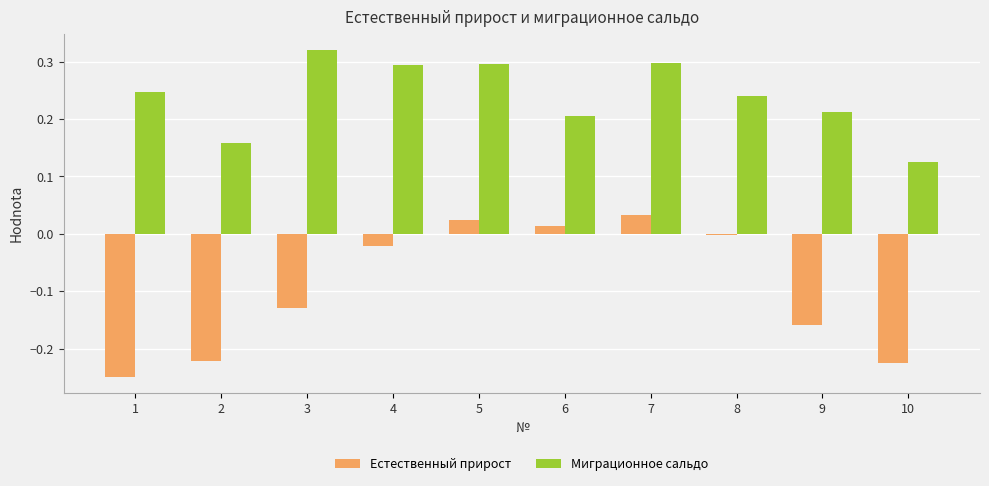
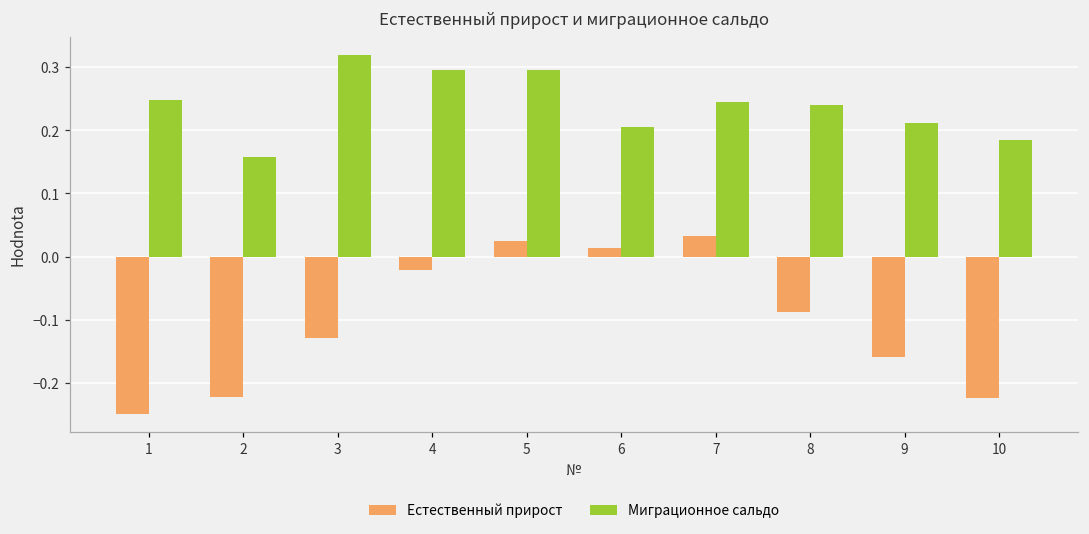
  {
    "Естественный прирост": {
      "1": -0.25,
      "2": -0.22,
      "3": -0.13,
      "4": -0.02,
      "5": 0.02,
      "6": 0.01,
      "7": 0.03,
-     "8": 0.00,
+     "8": -0.09,
      "9": -0.16,
      "10": -0.22
    },
    "Миграционное сальдо": {
      "1": 0.25,
      "2": 0.16,
      "3": 0.32,
      "4": 0.29,
      "5": 0.30,
      "6": 0.21,
-     "7": 0.30,
+     "7": 0.25,
      "8": 0.24,
      "9": 0.21,
-     "10": 0.12
+     "10": 0.18
    }
  }
